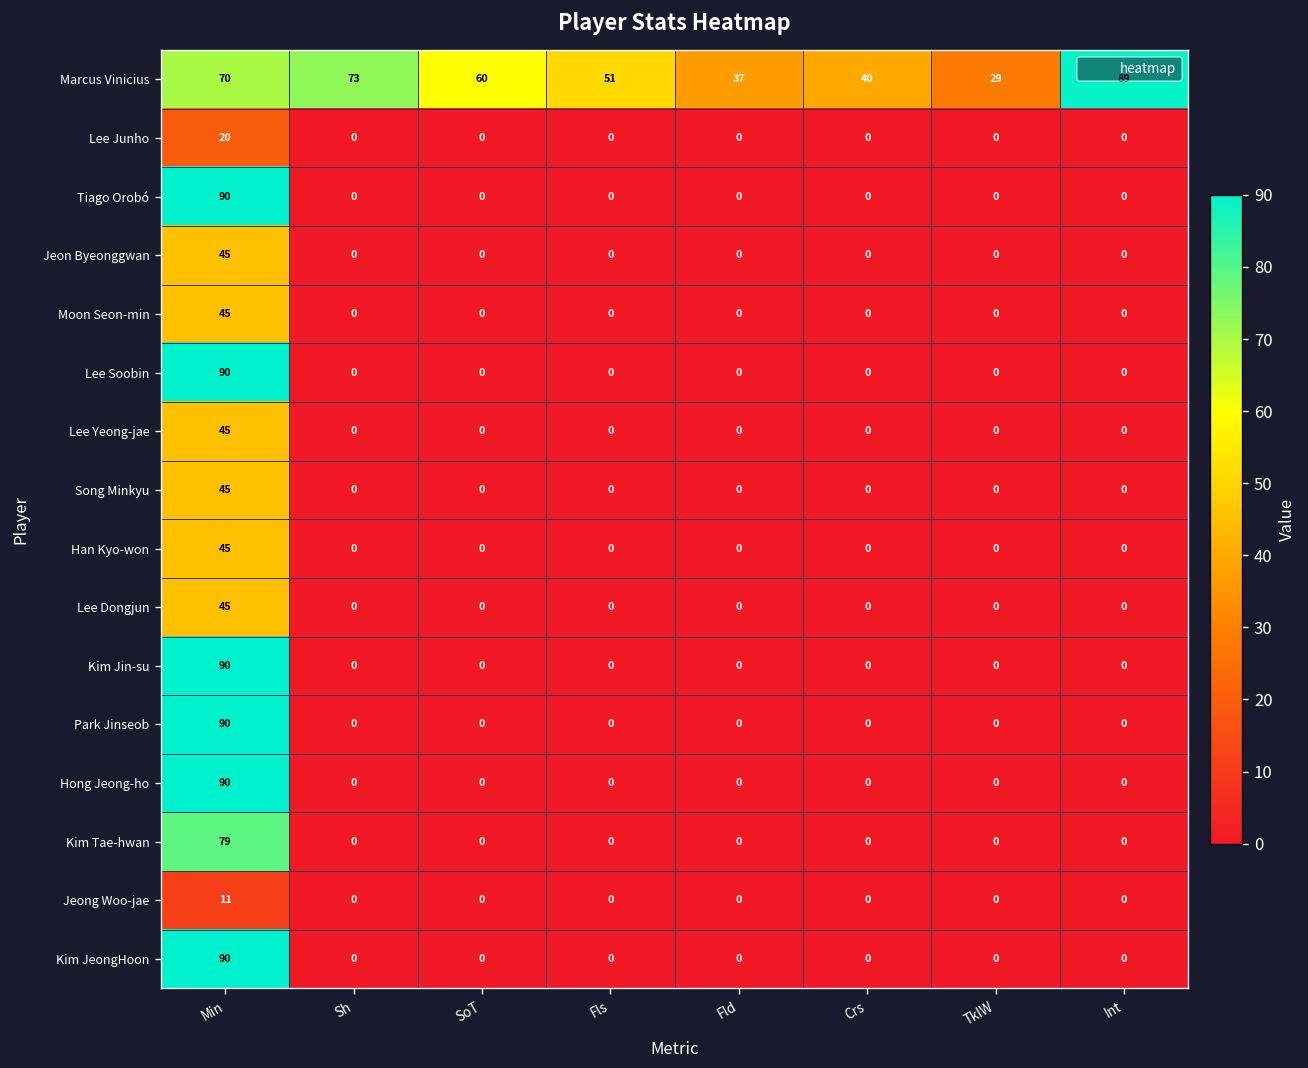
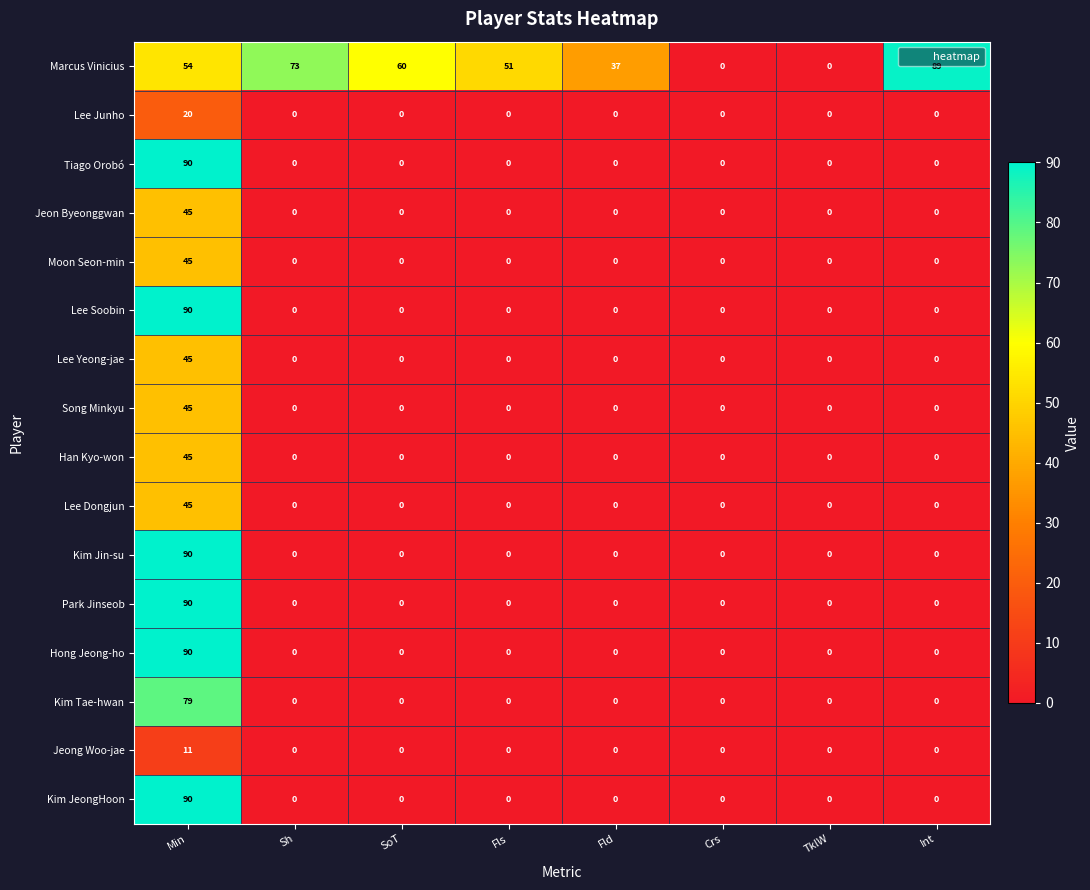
  {
    "Marcus Vinicius": {
-     "Min": 70,
+     "Min": 54,
      "Sh": 73,
      "SoT": 60,
      "Fls": 51,
      "Fld": 37,
-     "Crs": 40,
-     "TklW": 29
+     "Crs": 0,
+     "TklW": 0
    },
    "Lee Junho": {
      "Min": 20,
      "Sh": 0,
      "SoT": 0,
      "Fls": 0,
      "Fld": 0,
      "Crs": 0,
      "TklW": 0,
      "Int": 0
    },
    "Tiago Orobó": {
      "Min": 90,
      "Sh": 0,
      "SoT": 0,
      "Fls": 0,
      "Fld": 0,
      "Crs": 0,
      "TklW": 0,
      "Int": 0
    },
    "Jeon Byeonggwan": {
      "Min": 45,
      "Sh": 0,
      "SoT": 0,
      "Fls": 0,
      "Fld": 0,
      "Crs": 0,
      "TklW": 0,
      "Int": 0
    },
    "Moon Seon-min": {
      "Min": 45,
      "Sh": 0,
      "SoT": 0,
      "Fls": 0,
      "Fld": 0,
      "Crs": 0,
      "TklW": 0,
      "Int": 0
    },
    "Lee Soobin": {
      "Min": 90,
      "Sh": 0,
      "SoT": 0,
      "Fls": 0,
      "Fld": 0,
      "Crs": 0,
      "TklW": 0,
      "Int": 0
    },
    "Lee Yeong-jae": {
      "Min": 45,
      "Sh": 0,
      "SoT": 0,
      "Fls": 0,
      "Fld": 0,
      "Crs": 0,
      "TklW": 0,
      "Int": 0
    },
    "Song Minkyu": {
      "Min": 45,
      "Sh": 0,
      "SoT": 0,
      "Fls": 0,
      "Fld": 0,
      "Crs": 0,
      "TklW": 0,
      "Int": 0
    },
    "Han Kyo-won": {
      "Min": 45,
      "Sh": 0,
      "SoT": 0,
      "Fls": 0,
      "Fld": 0,
      "Crs": 0,
      "TklW": 0,
      "Int": 0
    },
    "Lee Dongjun": {
      "Min": 45,
      "Sh": 0,
      "SoT": 0,
      "Fls": 0,
      "Fld": 0,
      "Crs": 0,
      "TklW": 0,
      "Int": 0
    },
    "Kim Jin-su": {
      "Min": 90,
      "Sh": 0,
      "SoT": 0,
      "Fls": 0,
      "Fld": 0,
      "Crs": 0,
      "TklW": 0,
      "Int": 0
    },
    "Park Jinseob": {
      "Min": 90,
      "Sh": 0,
      "SoT": 0,
      "Fls": 0,
      "Fld": 0,
      "Crs": 0,
      "TklW": 0,
      "Int": 0
    },
    "Hong Jeong-ho": {
      "Min": 90,
      "Sh": 0,
      "SoT": 0,
      "Fls": 0,
      "Fld": 0,
      "Crs": 0,
      "TklW": 0,
      "Int": 0
    },
    "Kim Tae-hwan": {
      "Min": 79,
      "Sh": 0,
      "SoT": 0,
      "Fls": 0,
      "Fld": 0,
      "Crs": 0,
      "TklW": 0,
      "Int": 0
    },
    "Jeong Woo-jae": {
      "Min": 11,
      "Sh": 0,
      "SoT": 0,
      "Fls": 0,
      "Fld": 0,
      "Crs": 0,
      "TklW": 0,
      "Int": 0
    },
    "Kim JeongHoon": {
      "Min": 90,
      "Sh": 0,
      "SoT": 0,
      "Fls": 0,
      "Fld": 0,
      "Crs": 0,
      "TklW": 0,
      "Int": 0
    }
  }
